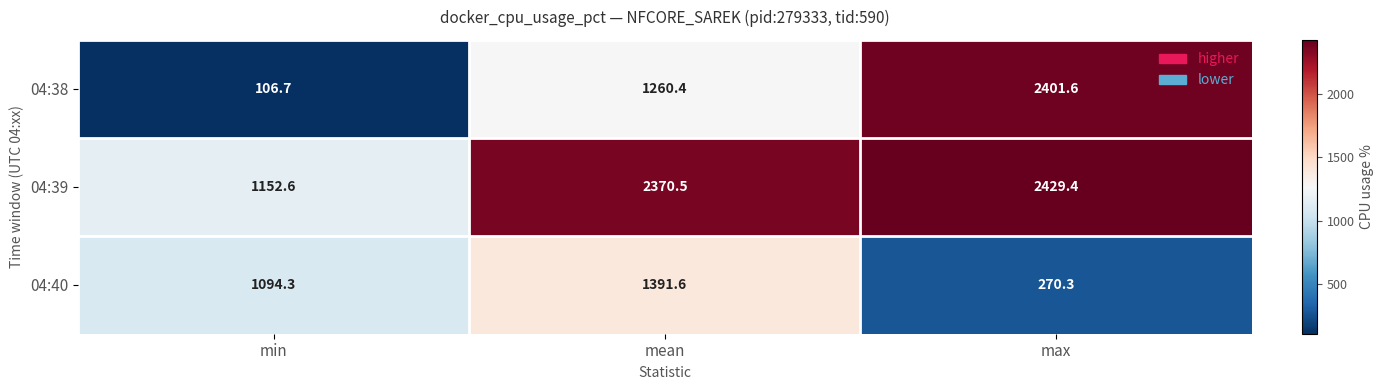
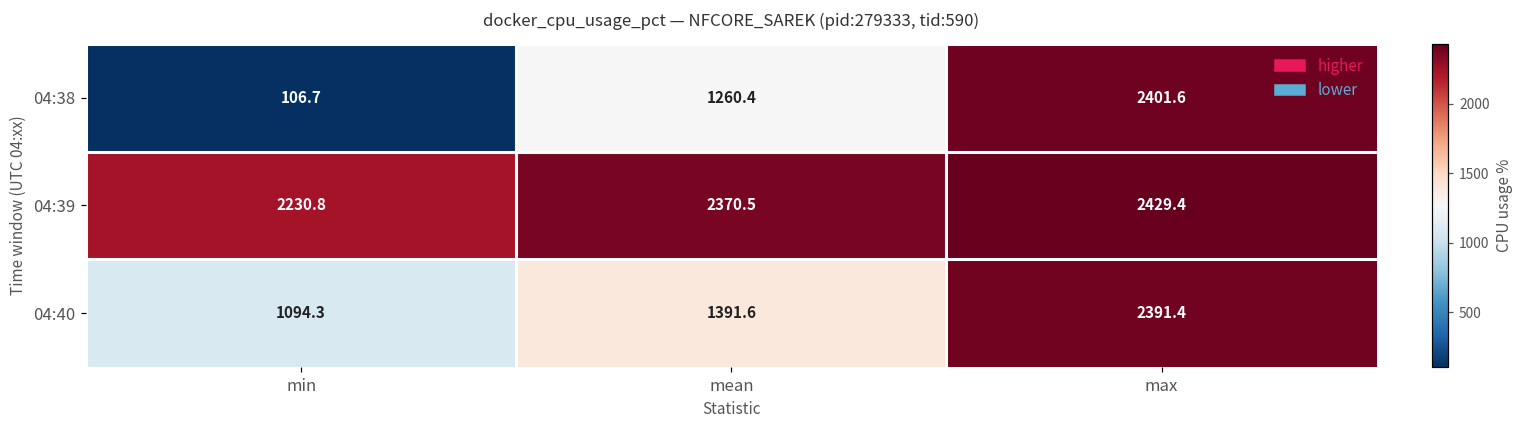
  {
    "04:38": {
      "min": 106.7,
      "mean": 1260.4,
      "max": 2401.6
    },
    "04:39": {
-     "min": 1152.6,
+     "min": 2230.8,
      "mean": 2370.5,
      "max": 2429.4
    },
    "04:40": {
      "min": 1094.3,
      "mean": 1391.6,
-     "max": 270.3
+     "max": 2391.4
    }
  }
